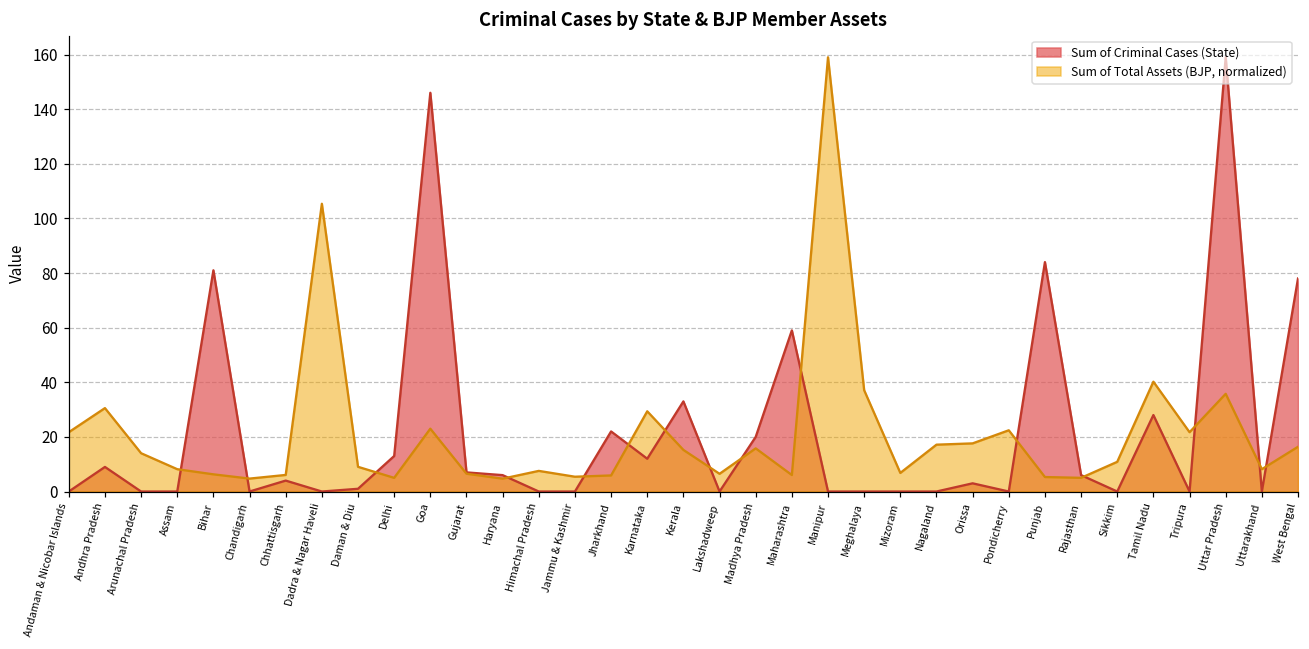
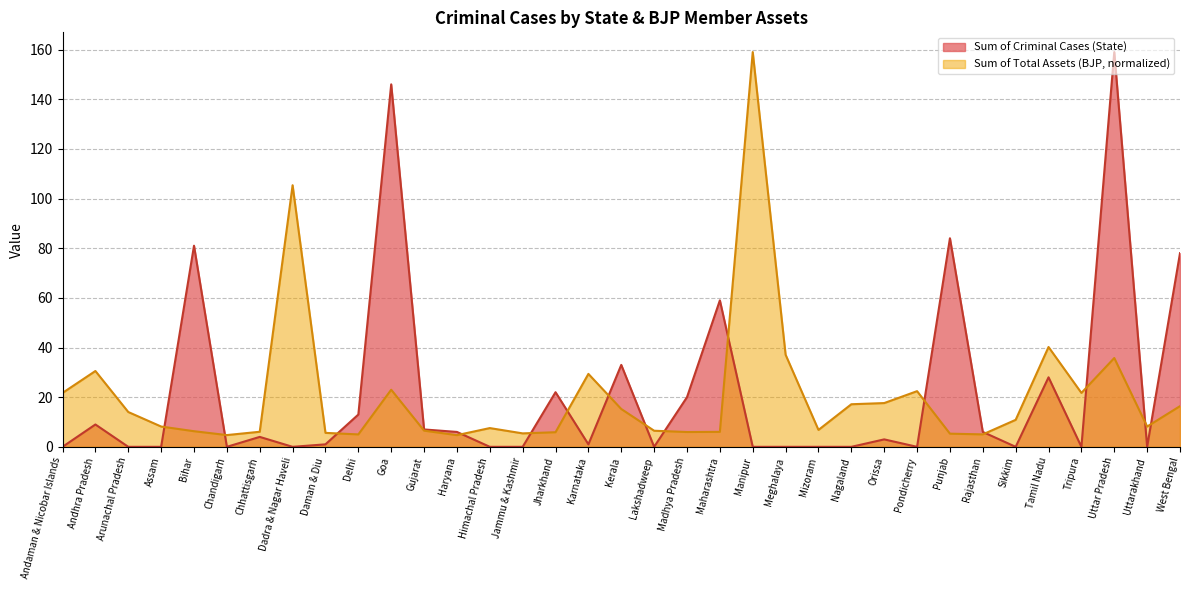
  {
    "Sum of Criminal Cases (State)": {
      "Andaman & Nicobar Islands": 0,
      "Andhra Pradesh": 9,
      "Arunachal Pradesh": 0,
      "Assam": 0,
      "Bihar": 81,
      "Chandigarh": 0,
      "Chhattisgarh": 4,
      "Dadra & Nagar Haveli": 0,
      "Daman & Diu": 1,
      "Delhi": 13,
      "Goa": 146,
      "Haryana": 6,
      "Himachal Pradesh": 0,
      "Jammu & Kashmir": 0,
      "Jharkhand": 22,
-     "Karnataka": 12,
+     "Karnataka": 1,
      "Kerala": 33,
      "Lakshadweep": 0,
      "Madhya Pradesh": 20,
      "Maharashtra": 59,
      "Manipur": 0,
      "Meghalaya": 0,
      "Mizoram": 0,
      "Nagaland": 0,
      "Orissa": 3,
      "Pondicherry": 0,
      "Punjab": 84,
      "Sikkim": 0,
      "Tamil Nadu": 28,
      "Tripura": 0,
      "Uttarakhand": 0,
      "West Bengal": 78
    },
    "Sum of Total Assets (BJP, normalized)": {
      "Andaman & Nicobar Islands": 22,
      "Andhra Pradesh": 31,
      "Arunachal Pradesh": 14,
      "Assam": 8,
      "Bihar": 6,
      "Chandigarh": 5,
      "Chhattisgarh": 6,
      "Dadra & Nagar Haveli": 105,
-     "Daman & Diu": 9,
+     "Daman & Diu": 6,
      "Delhi": 5,
      "Goa": 23,
      "Haryana": 5,
      "Himachal Pradesh": 8,
      "Jammu & Kashmir": 5,
      "Jharkhand": 6,
      "Karnataka": 29,
      "Kerala": 15,
      "Lakshadweep": 6,
-     "Madhya Pradesh": 16,
+     "Madhya Pradesh": 6,
      "Maharashtra": 6,
      "Manipur": 159,
      "Meghalaya": 37,
      "Mizoram": 7,
      "Nagaland": 17,
      "Orissa": 18,
      "Pondicherry": 22,
      "Punjab": 5,
      "Sikkim": 11,
      "Tamil Nadu": 40,
      "Tripura": 22,
      "Uttar Pradesh": 36,
      "Uttarakhand": 8,
      "West Bengal": 16
    }
  }
